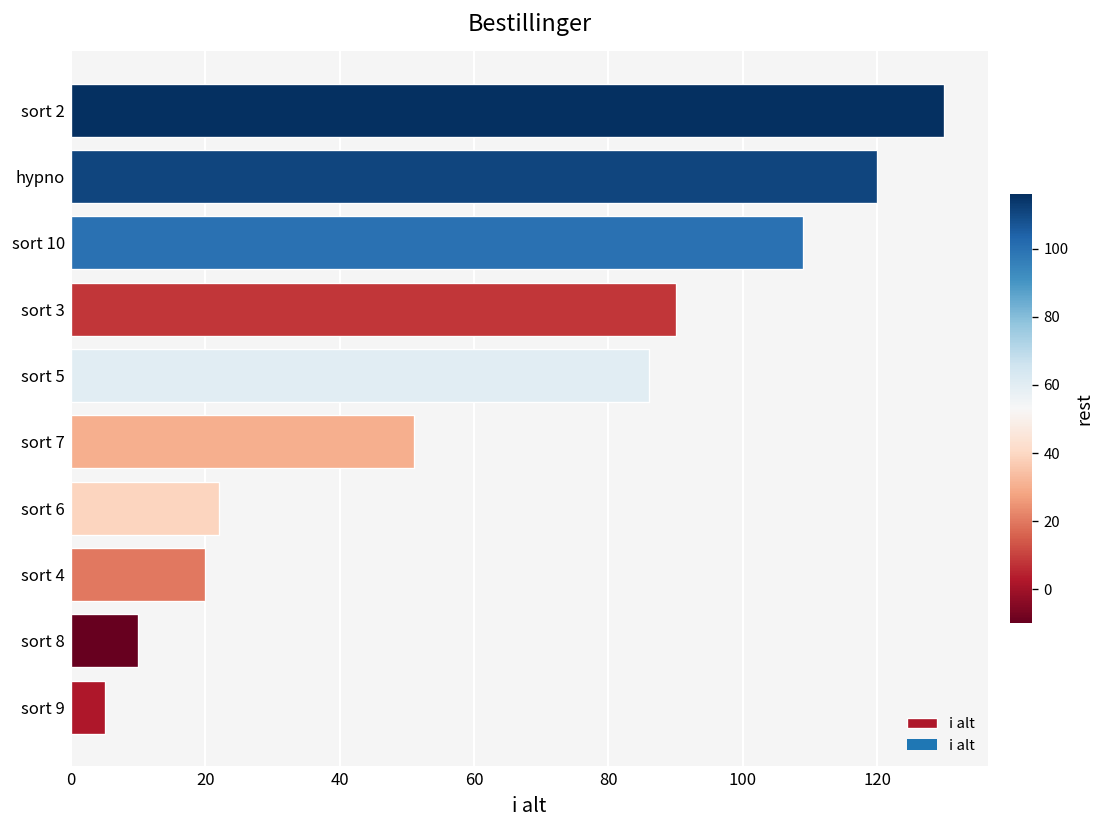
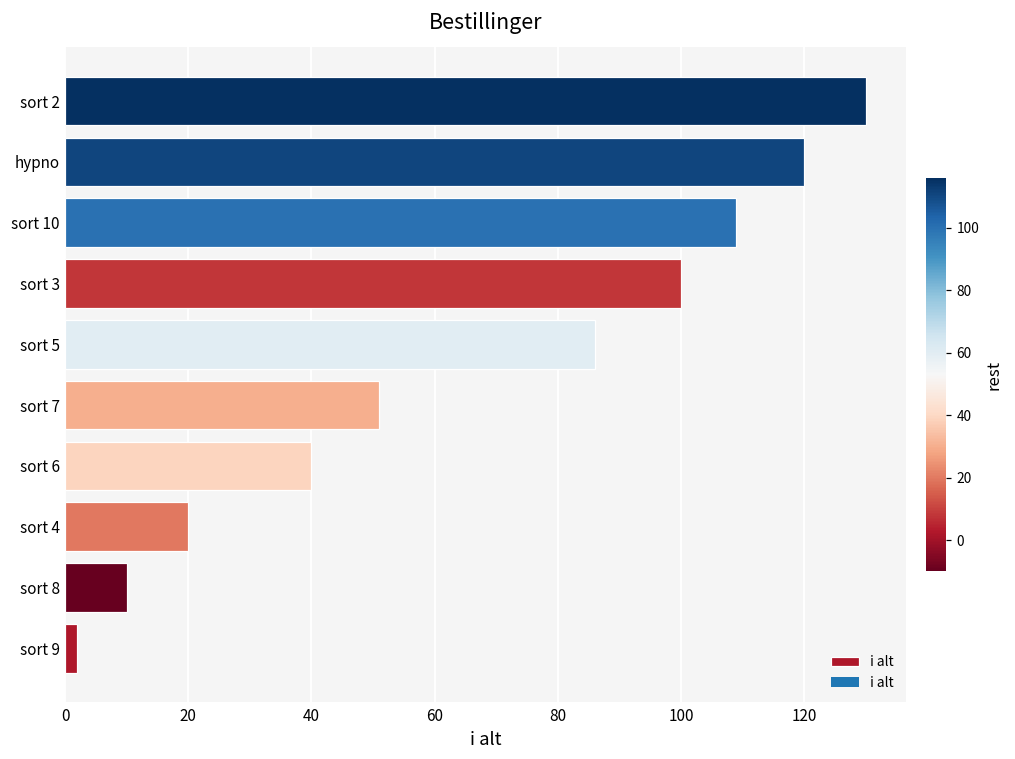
  {
    "sort 2": 130,
    "hypno": 120,
    "sort 10": 109,
-   "sort 3": 90,
+   "sort 3": 100,
    "sort 5": 86,
    "sort 7": 51,
-   "sort 6": 22,
+   "sort 6": 40,
    "sort 4": 20,
    "sort 8": 10,
-   "sort 9": 5
+   "sort 9": 2
  }
